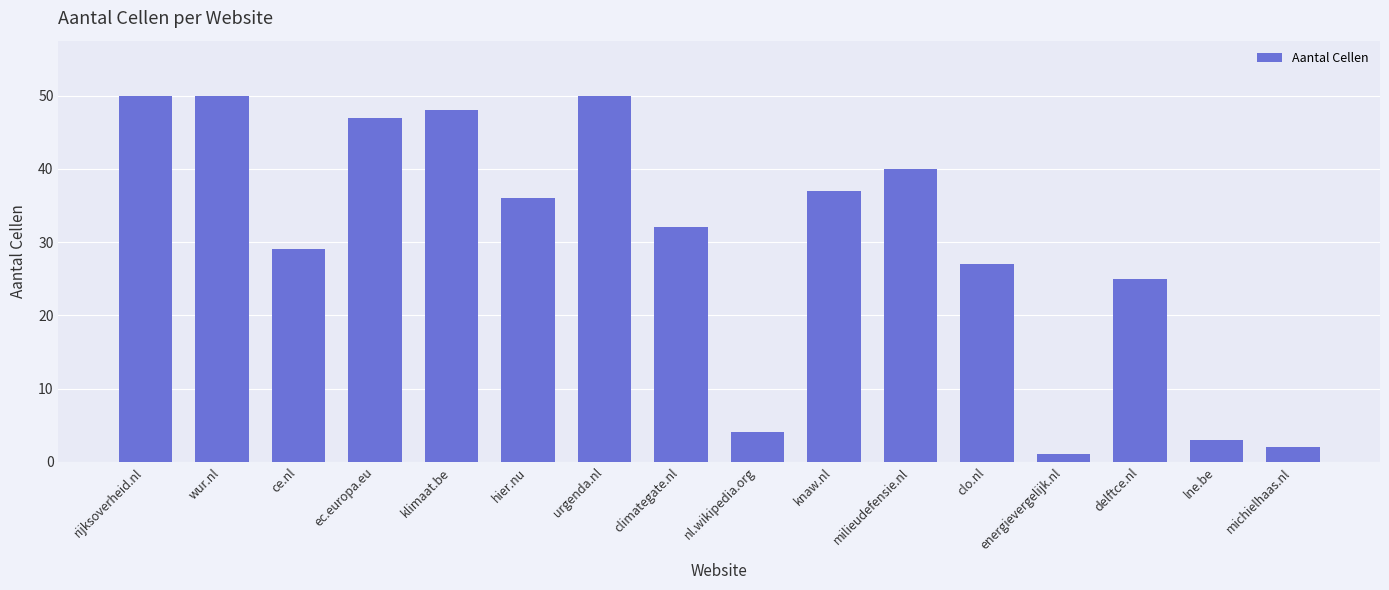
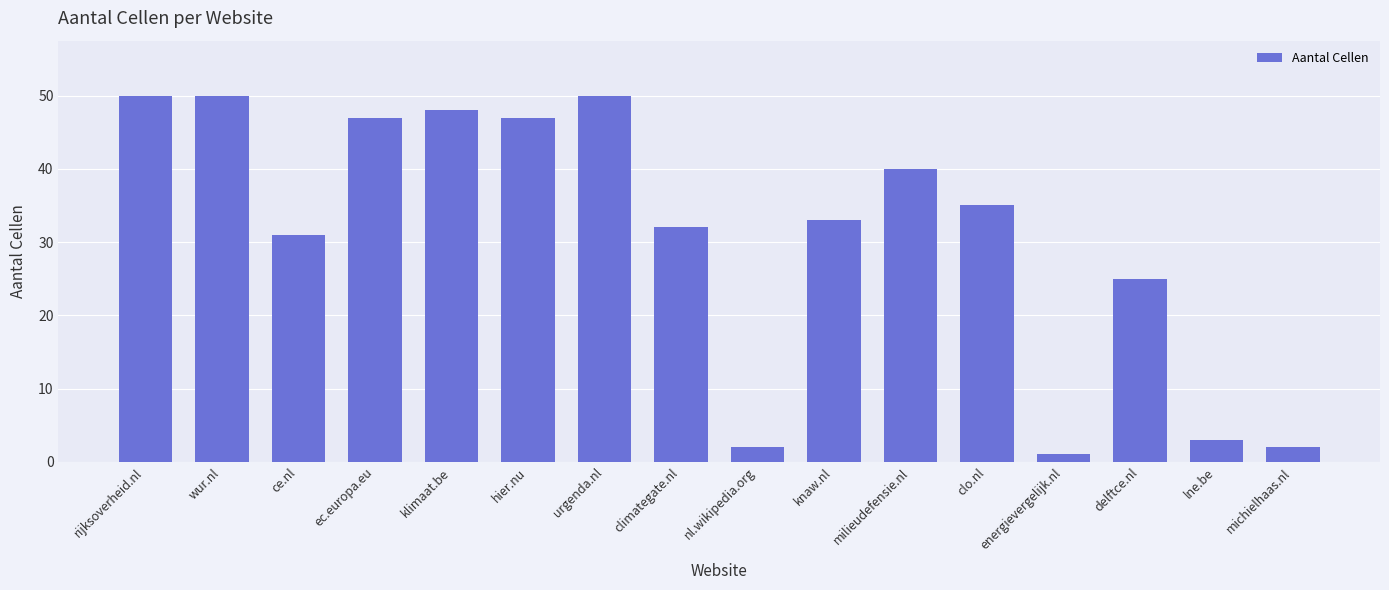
  {
    "rijksoverheid.nl": 50,
    "wur.nl": 50,
-   "ce.nl": 29,
+   "ce.nl": 31,
    "ec.europa.eu": 47,
    "klimaat.be": 48,
-   "hier.nu": 36,
+   "hier.nu": 47,
    "urgenda.nl": 50,
    "climategate.nl": 32,
-   "nl.wikipedia.org": 4,
-   "knaw.nl": 37,
+   "nl.wikipedia.org": 2,
+   "knaw.nl": 33,
    "milieudefensie.nl": 40,
-   "clo.nl": 27,
+   "clo.nl": 35,
    "energievergelijk.nl": 1,
    "delftce.nl": 25,
    "lne.be": 3,
    "michielhaas.nl": 2
  }
